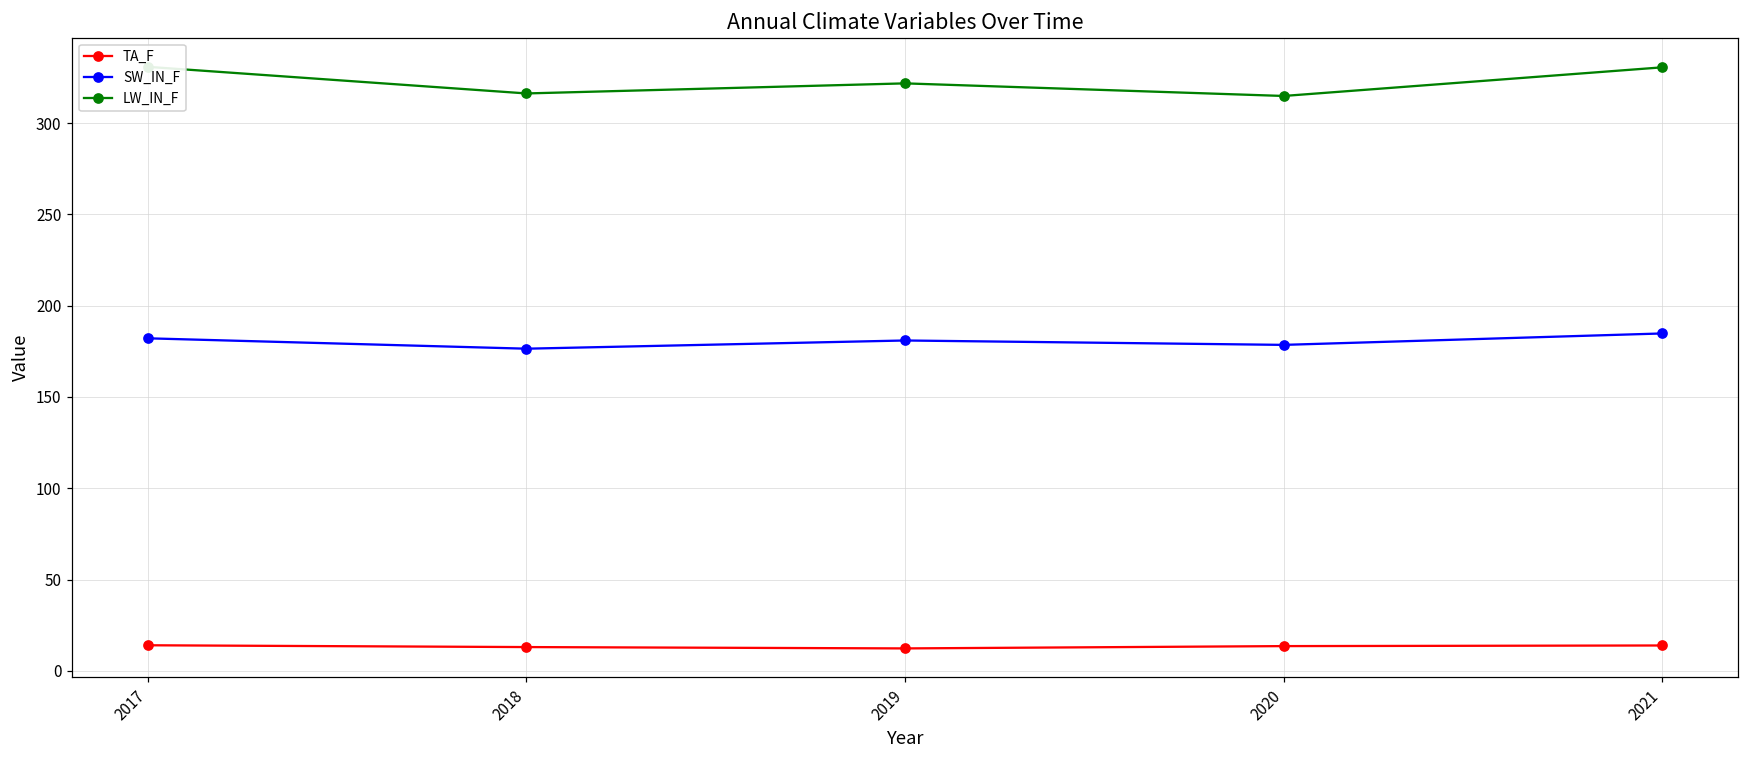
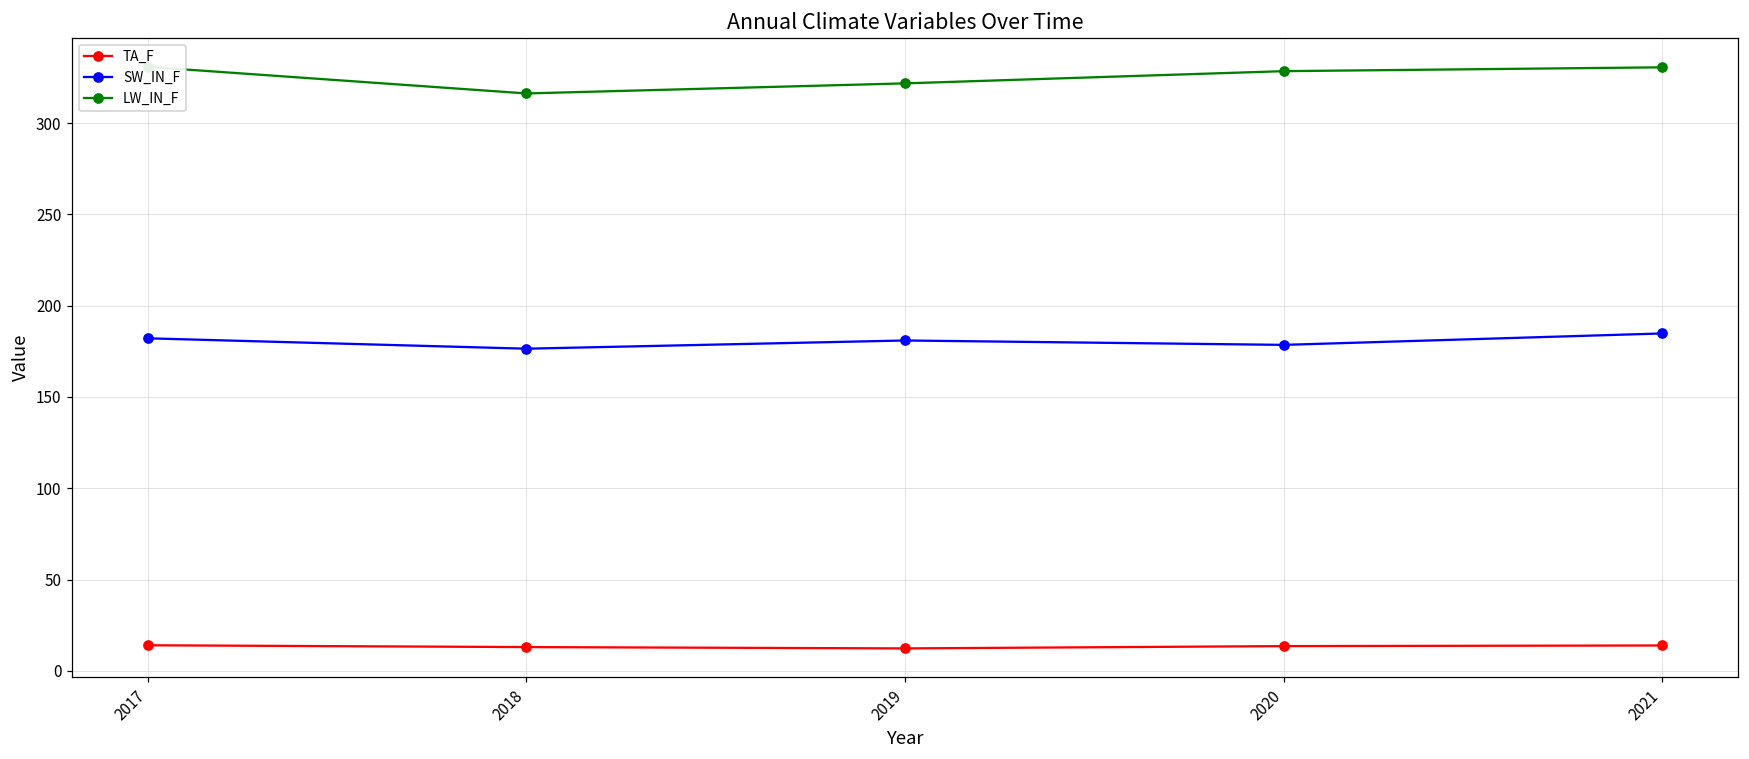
  {
    "TA_F": {
      "2017": 14,
      "2018": 13,
      "2019": 12,
      "2020": 14,
      "2021": 14
    },
    "SW_IN_F": {
      "2017": 182,
      "2018": 176,
      "2019": 181,
      "2020": 179,
      "2021": 185
    },
    "LW_IN_F": {
      "2018": 316,
      "2019": 322,
-     "2020": 315,
+     "2020": 328,
      "2021": 331
    }
  }
